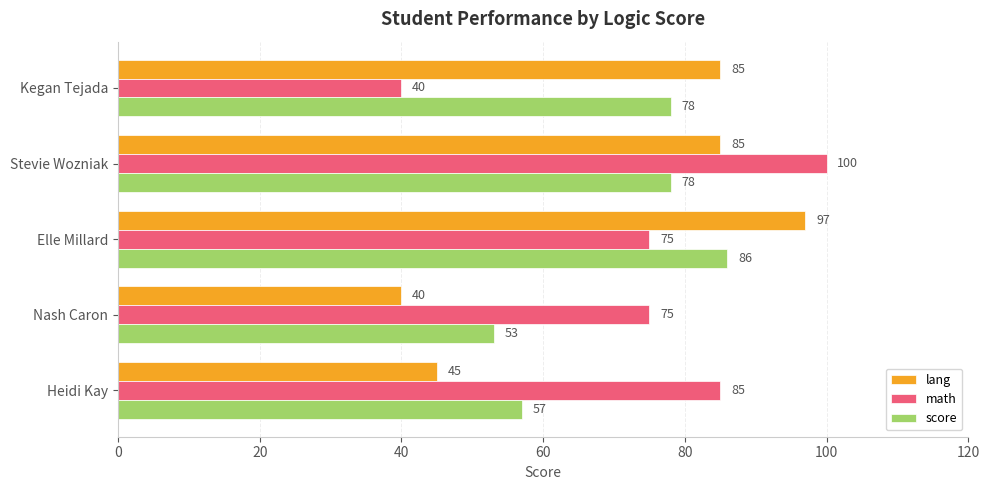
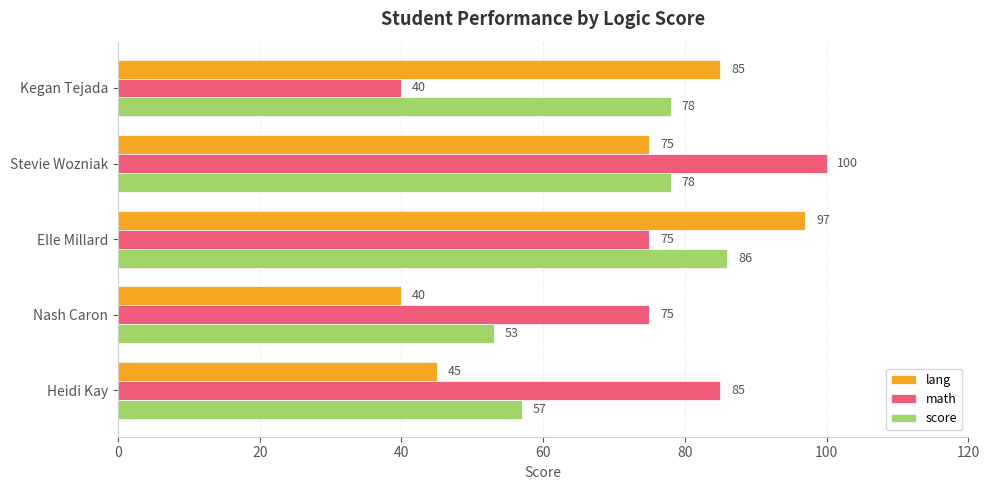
  {
    "lang": {
      "Kegan Tejada": 85,
-     "Stevie Wozniak": 85,
+     "Stevie Wozniak": 75,
      "Elle Millard": 97,
      "Nash Caron": 40,
      "Heidi Kay": 45
    },
    "math": {
      "Kegan Tejada": 40,
      "Stevie Wozniak": 100,
      "Elle Millard": 75,
      "Nash Caron": 75,
      "Heidi Kay": 85
    },
    "score": {
      "Kegan Tejada": 78,
      "Stevie Wozniak": 78,
      "Elle Millard": 86,
      "Nash Caron": 53,
      "Heidi Kay": 57
    }
  }
